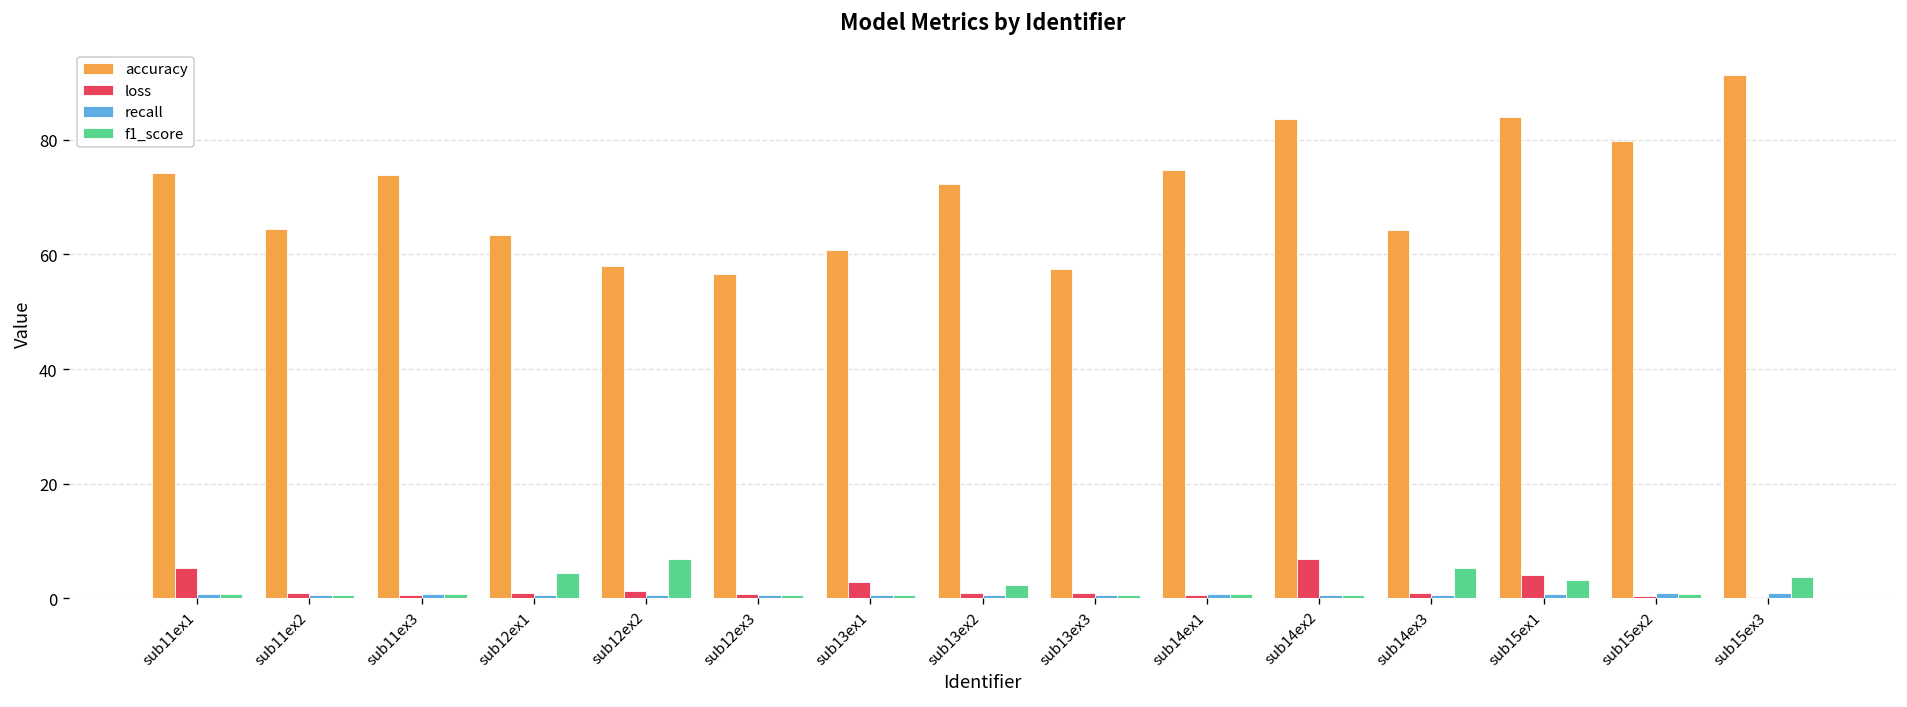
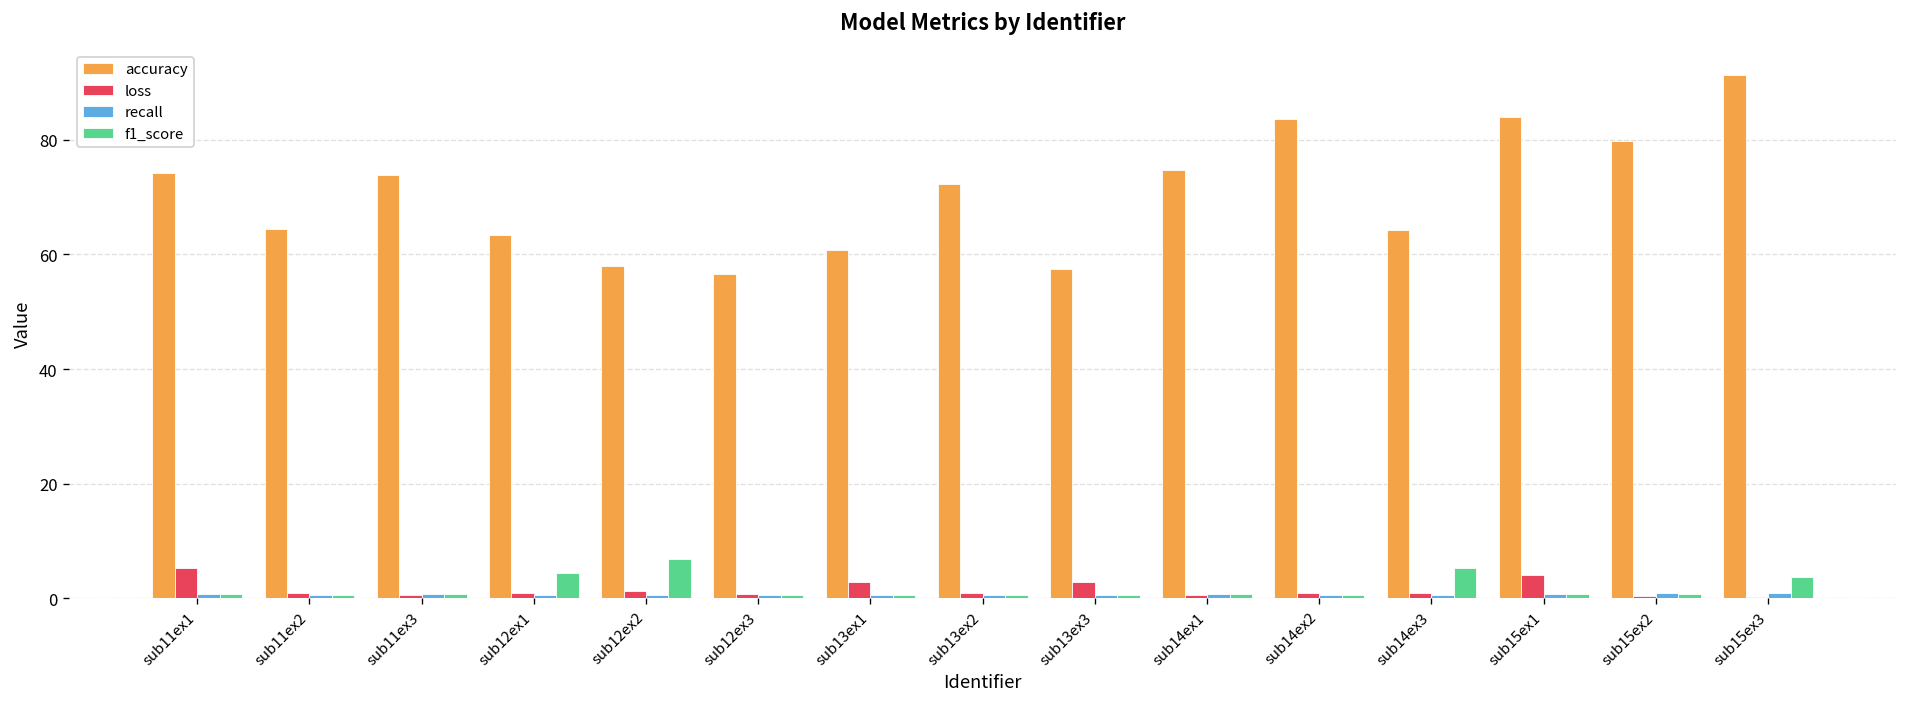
  {
    "accuracy": {
      "sub11ex1": 74,
      "sub11ex2": 65,
      "sub11ex3": 74,
      "sub12ex1": 63,
      "sub12ex2": 58,
      "sub12ex3": 57,
      "sub13ex1": 61,
      "sub13ex2": 72,
      "sub13ex3": 58,
      "sub14ex1": 75,
      "sub14ex2": 84,
      "sub14ex3": 64,
      "sub15ex1": 84,
      "sub15ex2": 80,
      "sub15ex3": 91
    },
    "loss": {
      "sub11ex1": 5,
      "sub11ex2": 1,
      "sub11ex3": 1,
      "sub12ex1": 1,
      "sub12ex2": 1,
      "sub12ex3": 1,
      "sub13ex1": 3,
      "sub13ex2": 1,
-     "sub13ex3": 1,
+     "sub13ex3": 3,
      "sub14ex1": 1,
-     "sub14ex2": 7,
+     "sub14ex2": 1,
      "sub14ex3": 1,
      "sub15ex1": 4
    },
    "recall": {
      "sub11ex1": 1,
      "sub11ex2": 1,
      "sub11ex3": 1,
      "sub12ex1": 1,
      "sub12ex2": 1,
      "sub12ex3": 1,
      "sub13ex1": 1,
      "sub13ex2": 1,
      "sub13ex3": 1,
      "sub14ex1": 1,
      "sub14ex2": 1,
      "sub14ex3": 1,
      "sub15ex1": 1,
      "sub15ex2": 1,
      "sub15ex3": 1
    },
    "f1_score": {
      "sub11ex1": 1,
      "sub11ex2": 1,
      "sub11ex3": 1,
      "sub12ex1": 5,
      "sub12ex2": 7,
      "sub12ex3": 1,
      "sub13ex1": 1,
-     "sub13ex2": 2,
+     "sub13ex2": 1,
      "sub13ex3": 1,
      "sub14ex1": 1,
      "sub14ex2": 1,
      "sub14ex3": 5,
-     "sub15ex1": 3,
+     "sub15ex1": 1,
      "sub15ex2": 1,
      "sub15ex3": 4
    }
  }
